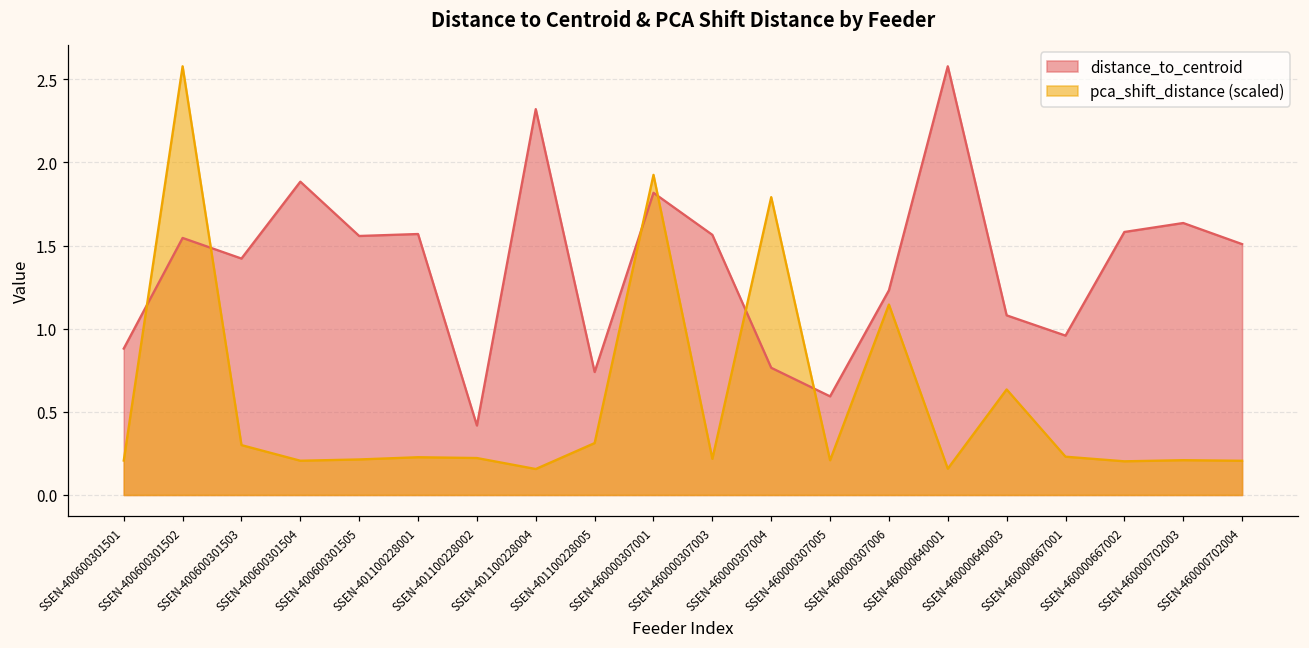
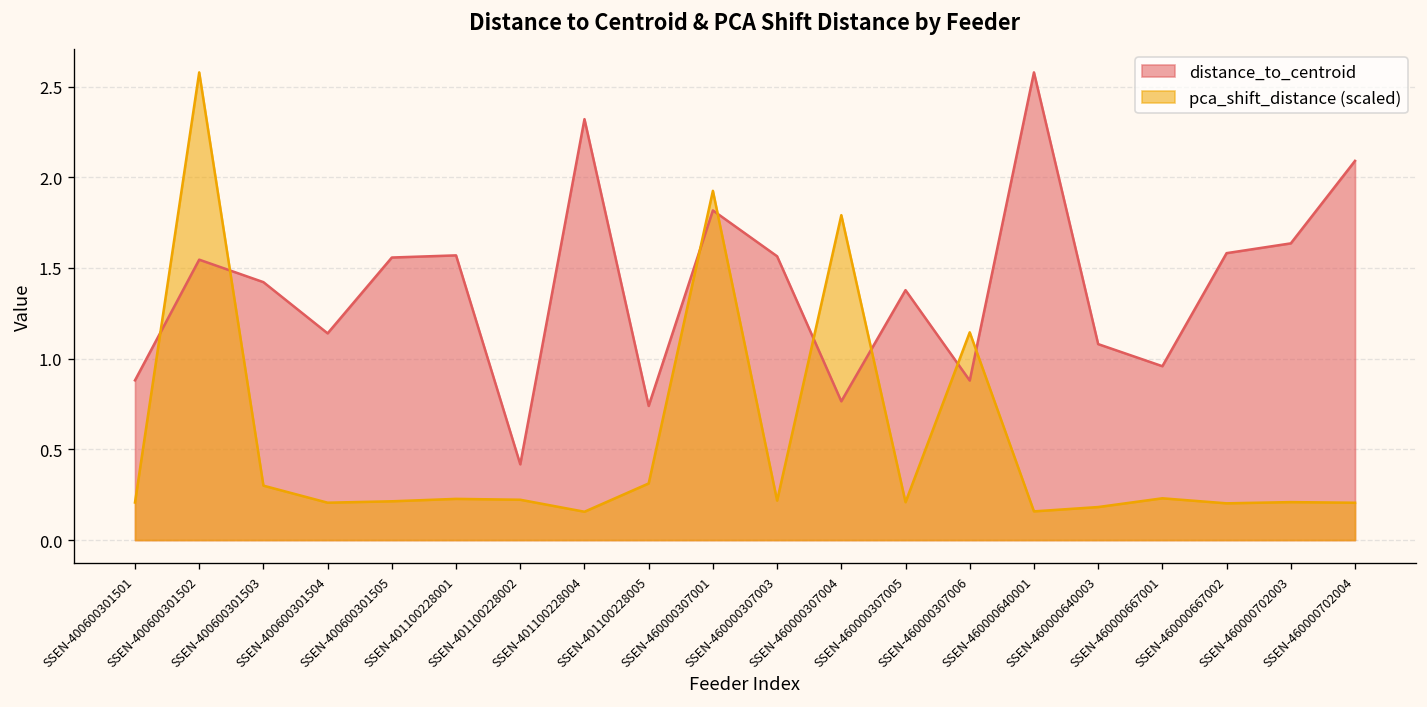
  {
    "distance_to_centroid": {
      "SSEN-400600301501": 0.88,
      "SSEN-400600301502": 1.55,
      "SSEN-400600301503": 1.42,
-     "SSEN-400600301504": 1.88,
+     "SSEN-400600301504": 1.14,
      "SSEN-400600301505": 1.56,
      "SSEN-401100228001": 1.57,
      "SSEN-401100228002": 0.42,
      "SSEN-401100228004": 2.32,
      "SSEN-401100228005": 0.74,
      "SSEN-460000307001": 1.82,
      "SSEN-460000307003": 1.56,
      "SSEN-460000307004": 0.76,
-     "SSEN-460000307005": 0.59,
-     "SSEN-460000307006": 1.23,
+     "SSEN-460000307005": 1.38,
+     "SSEN-460000307006": 0.88,
      "SSEN-460000640001": 2.58,
      "SSEN-460000640003": 1.08,
      "SSEN-460000667001": 0.96,
      "SSEN-460000667002": 1.58,
      "SSEN-460000702003": 1.64,
-     "SSEN-460000702004": 1.51
+     "SSEN-460000702004": 2.09
    },
    "pca_shift_distance (scaled)": {
      "SSEN-400600301501": 0.21,
      "SSEN-400600301502": 2.58,
      "SSEN-400600301503": 0.30,
      "SSEN-400600301504": 0.21,
      "SSEN-400600301505": 0.21,
      "SSEN-401100228001": 0.23,
      "SSEN-401100228002": 0.22,
      "SSEN-401100228004": 0.16,
      "SSEN-401100228005": 0.31,
      "SSEN-460000307001": 1.93,
      "SSEN-460000307003": 0.22,
      "SSEN-460000307004": 1.79,
      "SSEN-460000307005": 0.21,
      "SSEN-460000307006": 1.15,
      "SSEN-460000640001": 0.16,
-     "SSEN-460000640003": 0.63,
+     "SSEN-460000640003": 0.18,
      "SSEN-460000667001": 0.23,
      "SSEN-460000667002": 0.20,
      "SSEN-460000702003": 0.21,
      "SSEN-460000702004": 0.21
    }
  }
